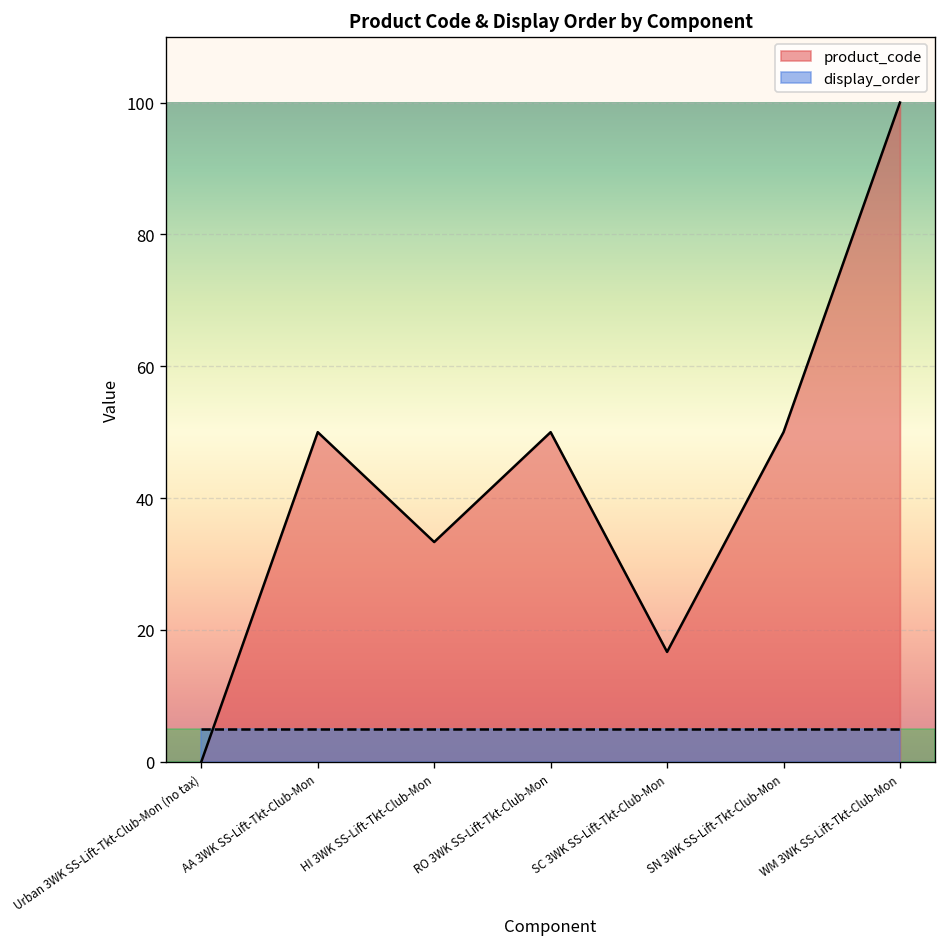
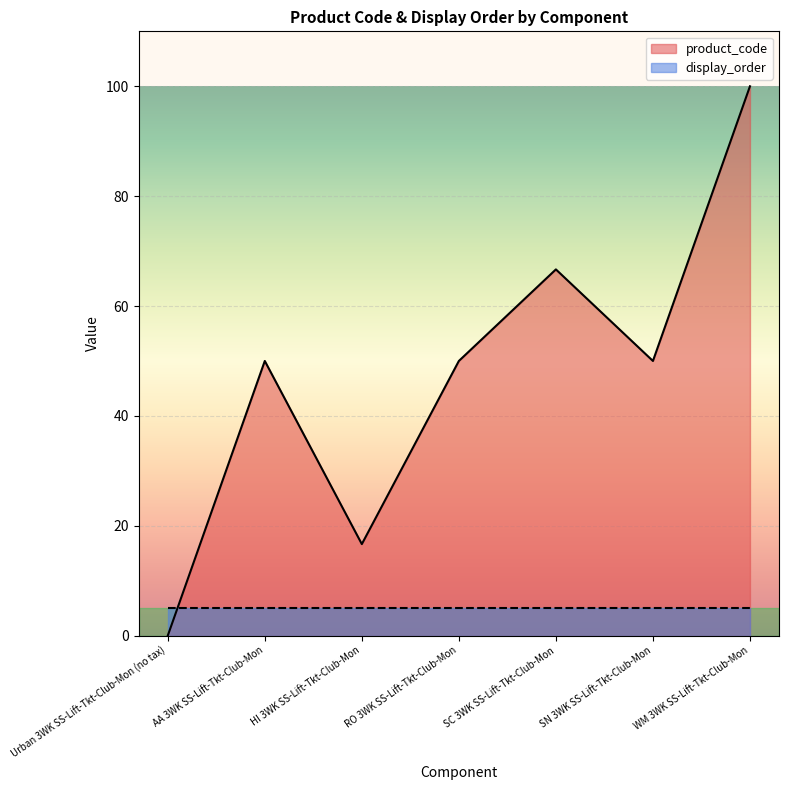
  {
    "product_code": {
      "Urban 3WK SS-Lift-Tkt-Club-Mon (no tax)": 0,
      "AA 3WK SS-Lift-Tkt-Club-Mon": 50,
-     "HI 3WK SS-Lift-Tkt-Club-Mon": 33,
+     "HI 3WK SS-Lift-Tkt-Club-Mon": 17,
      "RO 3WK SS-Lift-Tkt-Club-Mon": 50,
-     "SC 3WK SS-Lift-Tkt-Club-Mon": 17,
+     "SC 3WK SS-Lift-Tkt-Club-Mon": 67,
      "SN 3WK SS-Lift-Tkt-Club-Mon": 50,
      "WM 3WK SS-Lift-Tkt-Club-Mon": 100
    },
    "display_order": {
      "Urban 3WK SS-Lift-Tkt-Club-Mon (no tax)": 5,
      "AA 3WK SS-Lift-Tkt-Club-Mon": 5,
      "HI 3WK SS-Lift-Tkt-Club-Mon": 5,
      "RO 3WK SS-Lift-Tkt-Club-Mon": 5,
      "SC 3WK SS-Lift-Tkt-Club-Mon": 5,
      "SN 3WK SS-Lift-Tkt-Club-Mon": 5,
      "WM 3WK SS-Lift-Tkt-Club-Mon": 5
    }
  }
